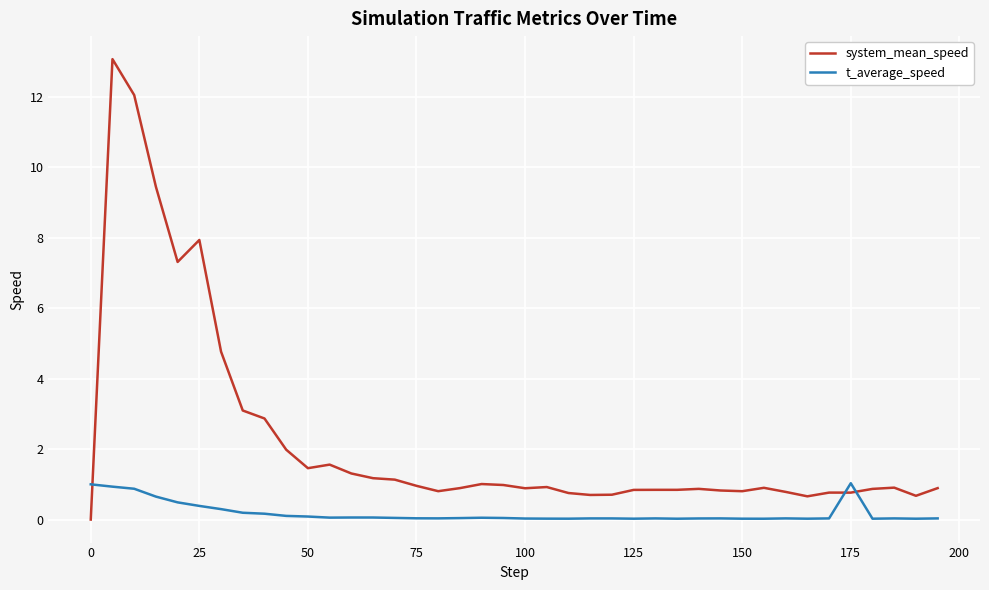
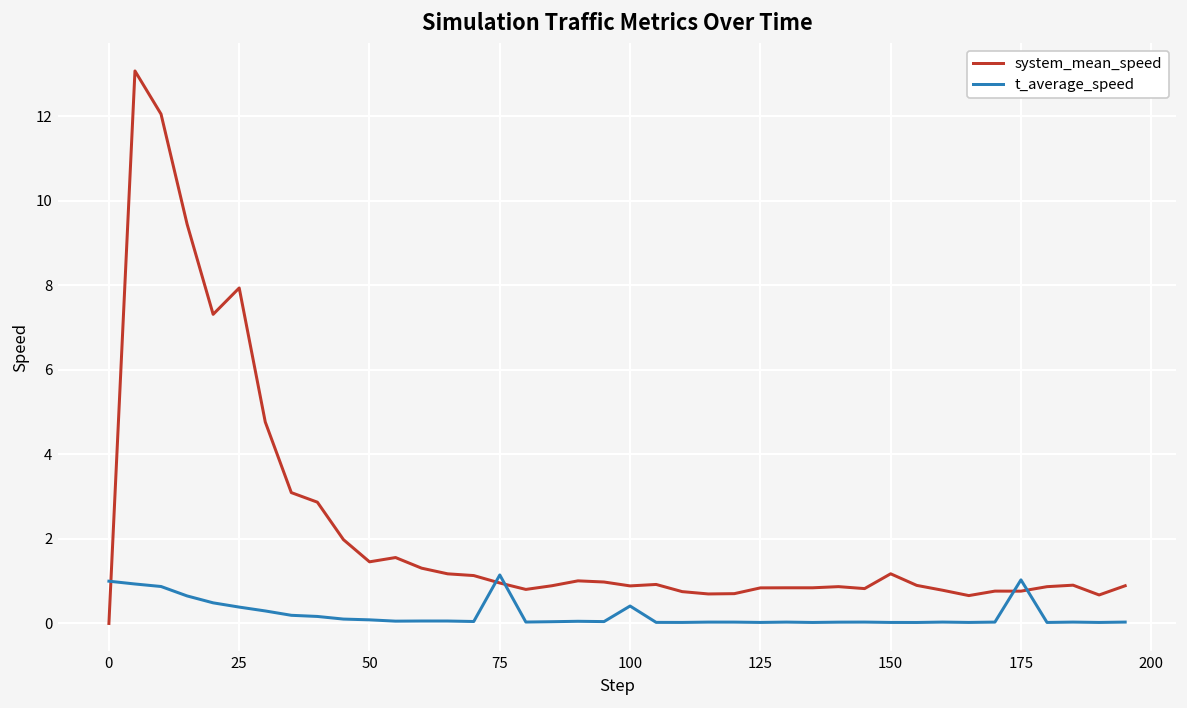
  {
    "system_mean_speed": {
      "0": 0.0,
      "25": 7.9,
      "50": 1.5,
      "75": 1.0,
      "100": 0.9,
      "125": 0.8,
-     "150": 0.8,
+     "150": 1.2,
      "175": 0.8
    },
    "t_average_speed": {
      "0": 1.0,
      "25": 0.4,
      "50": 0.1,
-     "75": 0.0,
-     "100": 0.0,
+     "75": 1.1,
+     "100": 0.4,
      "125": 0.0,
      "150": 0.0,
      "175": 1.0
    }
  }
